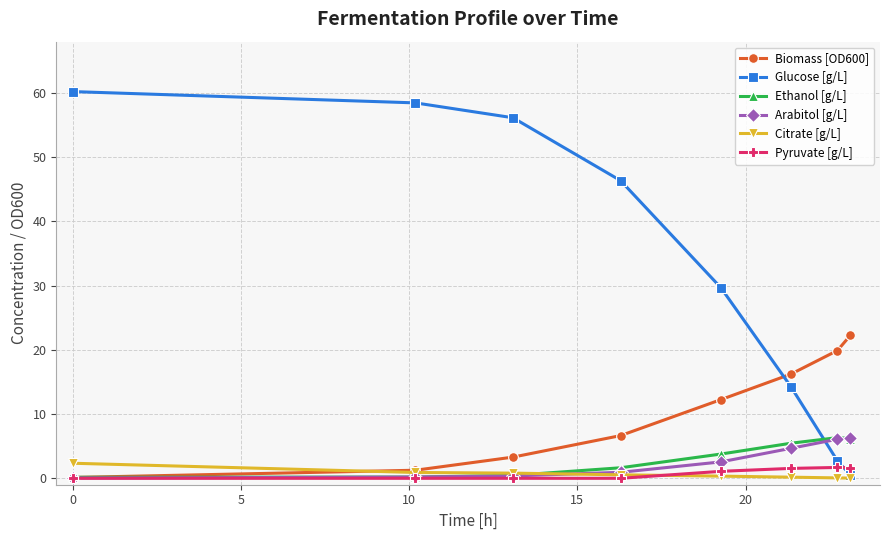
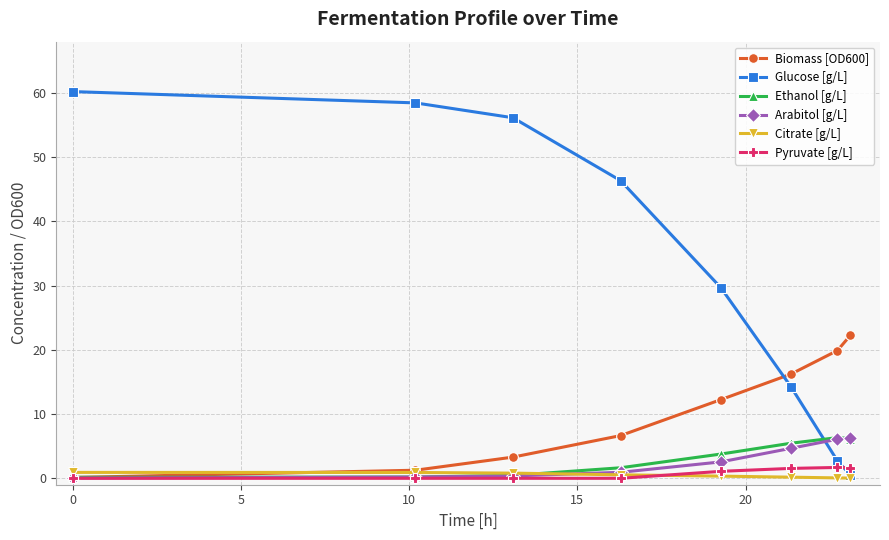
  {
    "Glucose [g/L]": {
      "0": 60
    },
    "Citrate [g/L]": {
-     "0": 2
+     "0": 1
    }
  }
